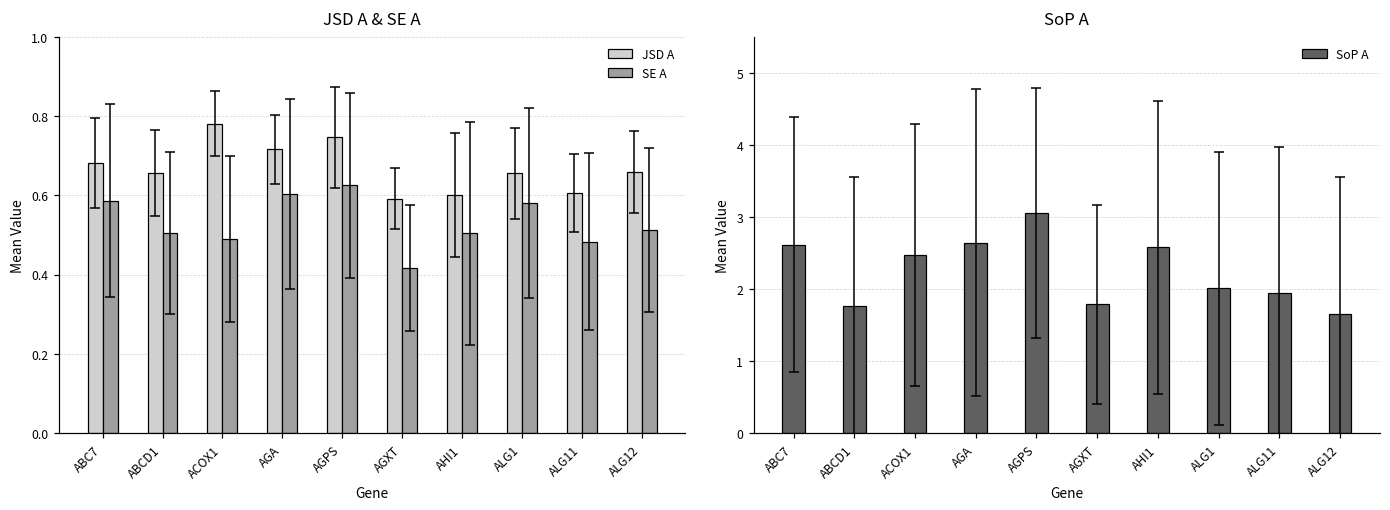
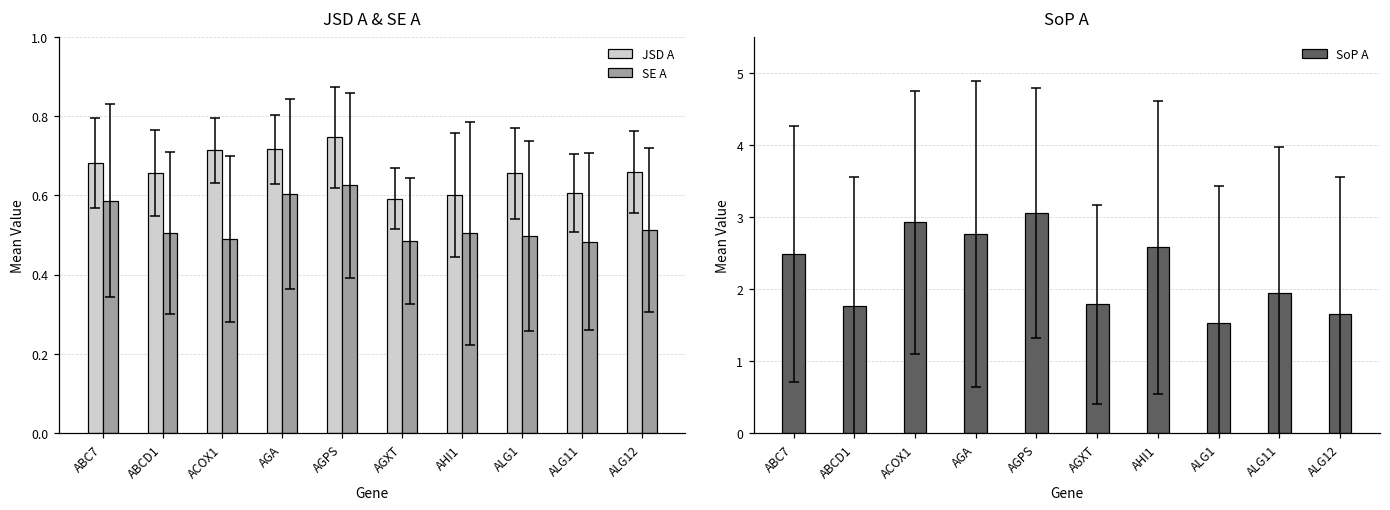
  {
    "JSD A & SE A": {
      "JSD A": {
        "ABC7": 0.68,
        "ABCD1": 0.66,
-       "ACOX1": 0.78,
+       "ACOX1": 0.71,
        "AGA": 0.72,
        "AGPS": 0.75,
        "AGXT": 0.59,
        "AHI1": 0.60,
        "ALG1": 0.66,
        "ALG11": 0.61,
        "ALG12": 0.66
      },
      "SE A": {
        "ABC7": 0.59,
        "ABCD1": 0.51,
        "ACOX1": 0.49,
        "AGA": 0.60,
        "AGPS": 0.63,
-       "AGXT": 0.42,
+       "AGXT": 0.48,
        "AHI1": 0.50,
-       "ALG1": 0.58,
+       "ALG1": 0.50,
        "ALG11": 0.48,
        "ALG12": 0.51
      }
    },
    "SoP A": {
      "SoP A": {
-       "ABC7": 2.6,
+       "ABC7": 2.5,
        "ABCD1": 1.8,
-       "ACOX1": 2.5,
-       "AGA": 2.6,
+       "ACOX1": 2.9,
+       "AGA": 2.8,
        "AGPS": 3.1,
        "AGXT": 1.8,
        "AHI1": 2.6,
-       "ALG1": 2.0,
+       "ALG1": 1.5,
        "ALG11": 1.9,
        "ALG12": 1.7
      }
    }
  }
